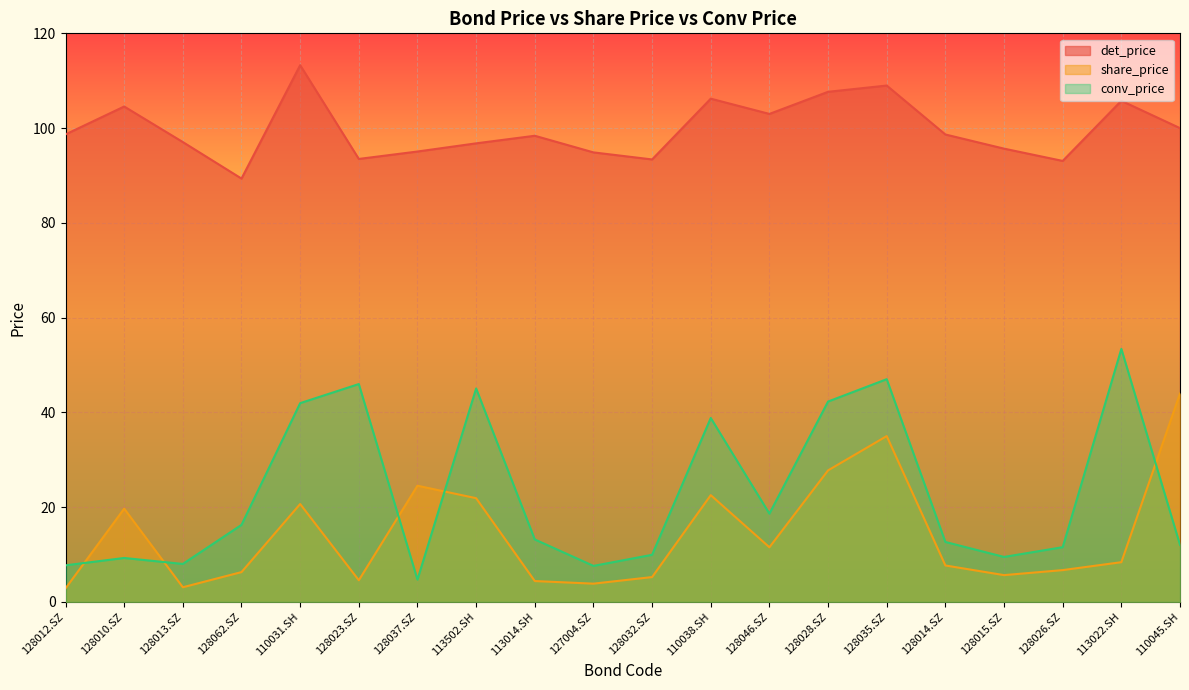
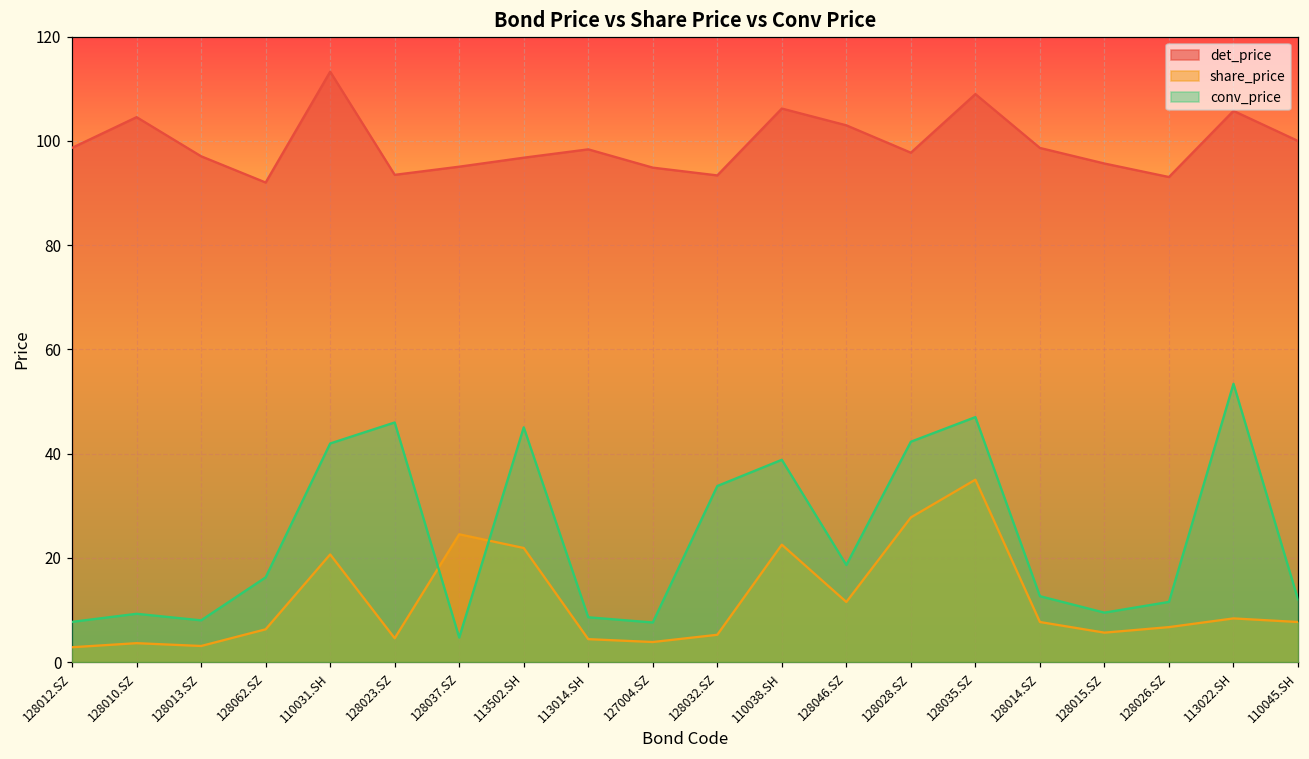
  {
    "det_price": {
      "128012.SZ": 99,
      "128010.SZ": 105,
      "128013.SZ": 97,
-     "128062.SZ": 89,
+     "128062.SZ": 92,
      "110031.SH": 113,
      "128023.SZ": 93,
      "128037.SZ": 95,
      "113502.SH": 97,
      "113014.SH": 98,
      "127004.SZ": 95,
      "128032.SZ": 93,
      "110038.SH": 106,
      "128046.SZ": 103,
-     "128028.SZ": 108,
+     "128028.SZ": 98,
      "128035.SZ": 109,
      "128014.SZ": 99,
      "128015.SZ": 96,
      "128026.SZ": 93,
      "110045.SH": 100
    },
    "share_price": {
      "128012.SZ": 3,
-     "128010.SZ": 20,
+     "128010.SZ": 4,
      "128013.SZ": 3,
      "128062.SZ": 6,
      "110031.SH": 21,
      "128023.SZ": 5,
      "128037.SZ": 25,
      "113502.SH": 22,
      "113014.SH": 4,
      "127004.SZ": 4,
      "128032.SZ": 5,
      "110038.SH": 23,
      "128046.SZ": 12,
      "128028.SZ": 28,
      "128035.SZ": 35,
      "128014.SZ": 8,
      "128015.SZ": 6,
      "128026.SZ": 7,
      "113022.SH": 8,
-     "110045.SH": 44
+     "110045.SH": 8
    },
    "conv_price": {
      "128012.SZ": 8,
      "128010.SZ": 9,
      "128013.SZ": 8,
      "128062.SZ": 16,
      "110031.SH": 42,
      "128023.SZ": 46,
      "128037.SZ": 5,
      "113502.SH": 45,
-     "113014.SH": 13,
+     "113014.SH": 9,
      "127004.SZ": 8,
-     "128032.SZ": 10,
+     "128032.SZ": 34,
      "110038.SH": 39,
      "128046.SZ": 19,
      "128028.SZ": 42,
      "128035.SZ": 47,
      "128014.SZ": 13,
      "128015.SZ": 9,
      "128026.SZ": 12,
      "113022.SH": 53,
      "110045.SH": 12
    }
  }
